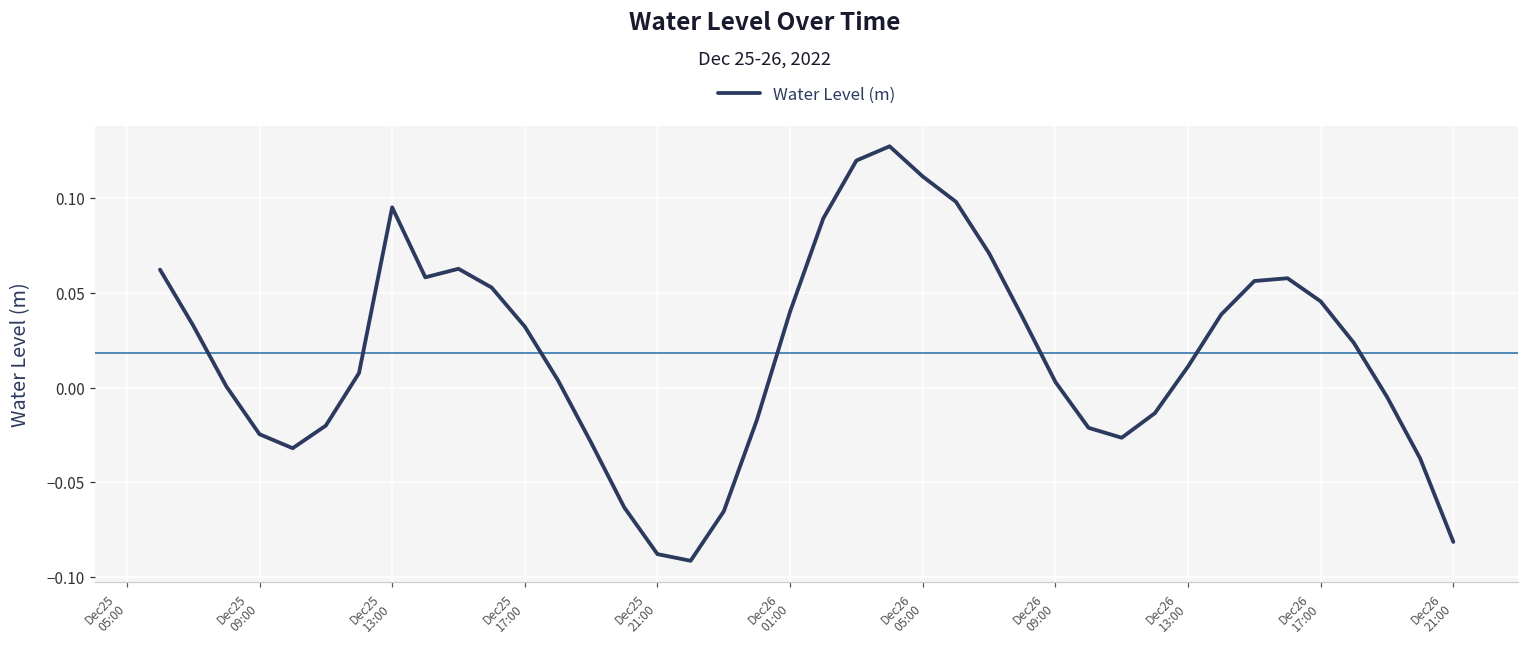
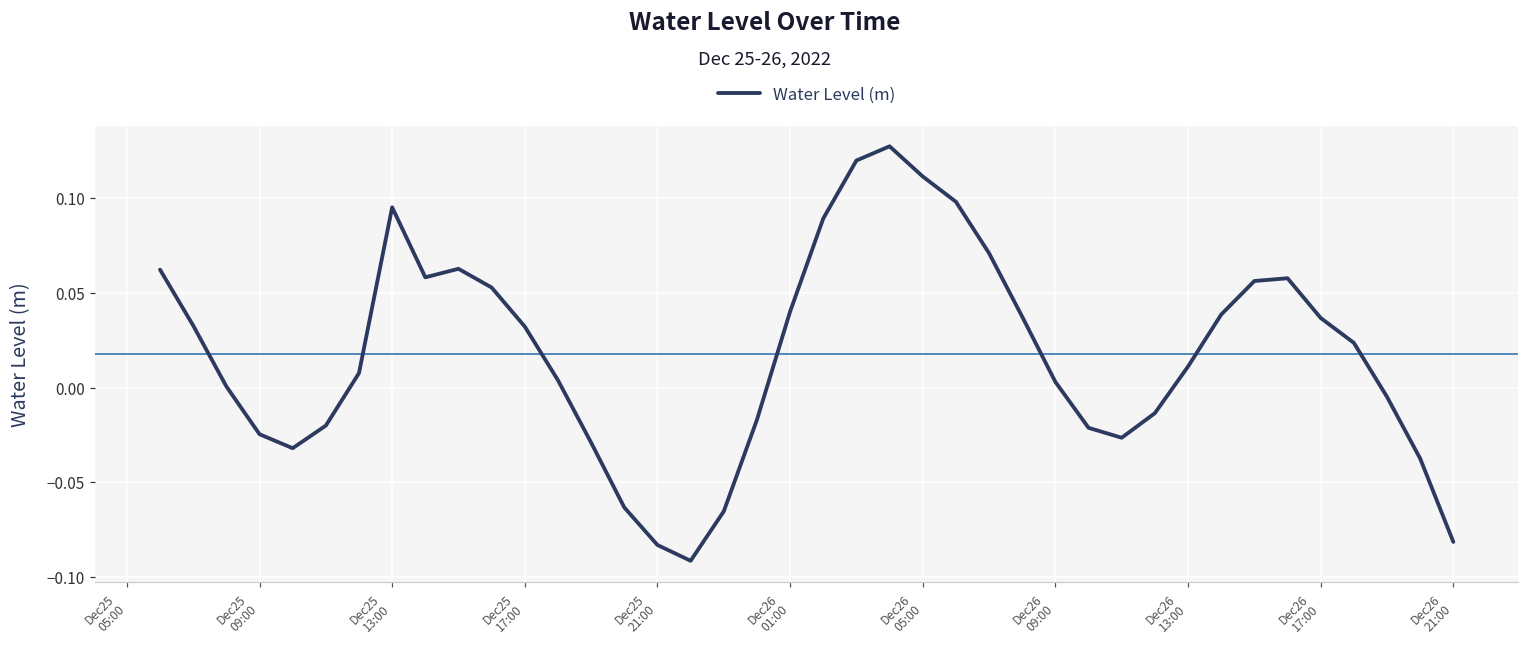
  {
    "Dec25 09:00": -0.025,
    "Dec25 13:00": 0.095,
    "Dec25 17:00": 0.032,
-   "Dec25 21:00": -0.088,
+   "Dec25 21:00": -0.083,
    "Dec26 01:00": 0.040,
    "Dec26 05:00": 0.111,
    "Dec26 09:00": 0.003,
    "Dec26 13:00": 0.011,
-   "Dec26 17:00": 0.045,
+   "Dec26 17:00": 0.037,
    "Dec26 21:00": -0.081
  }
